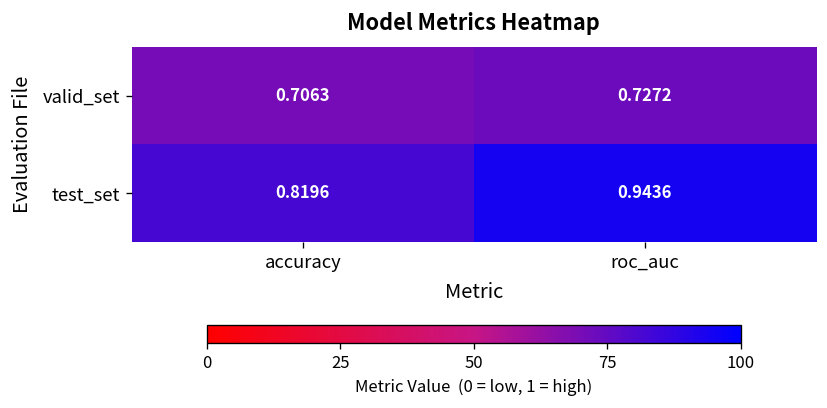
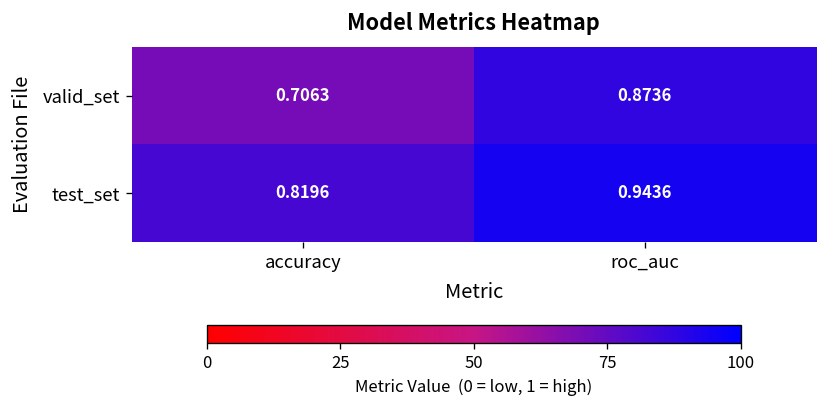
  {
    "valid_set": {
      "accuracy": 0.7063,
-     "roc_auc": 0.7272
+     "roc_auc": 0.8736
    },
    "test_set": {
      "accuracy": 0.8196,
      "roc_auc": 0.9436
    }
  }
